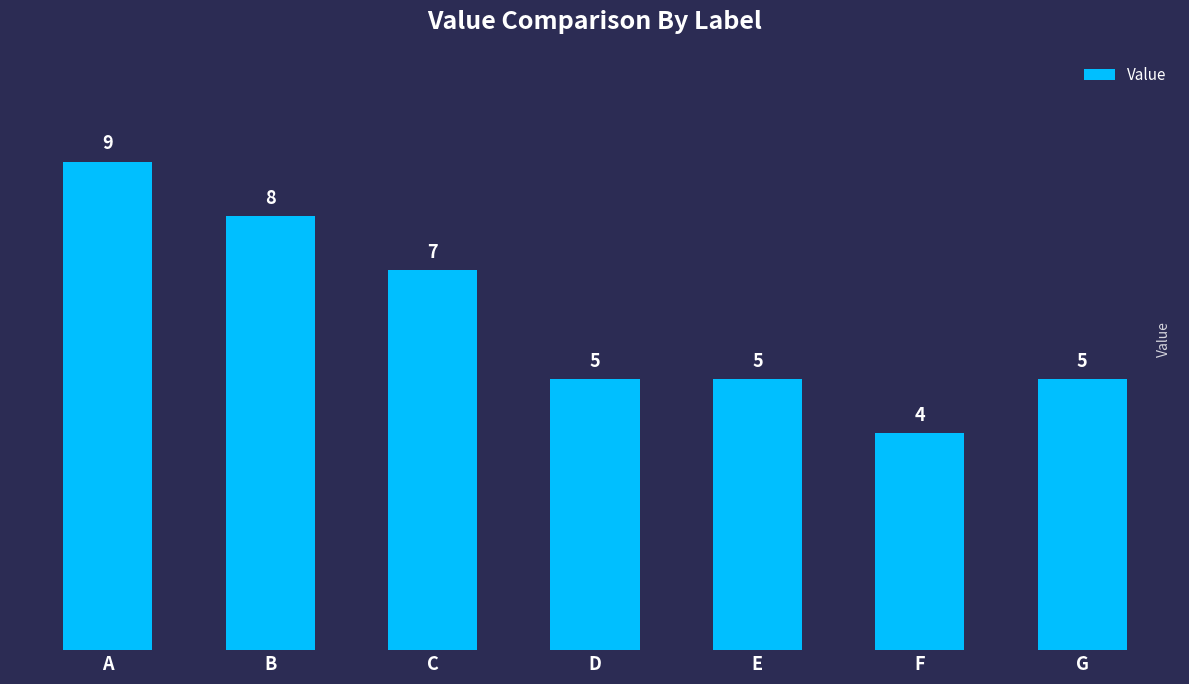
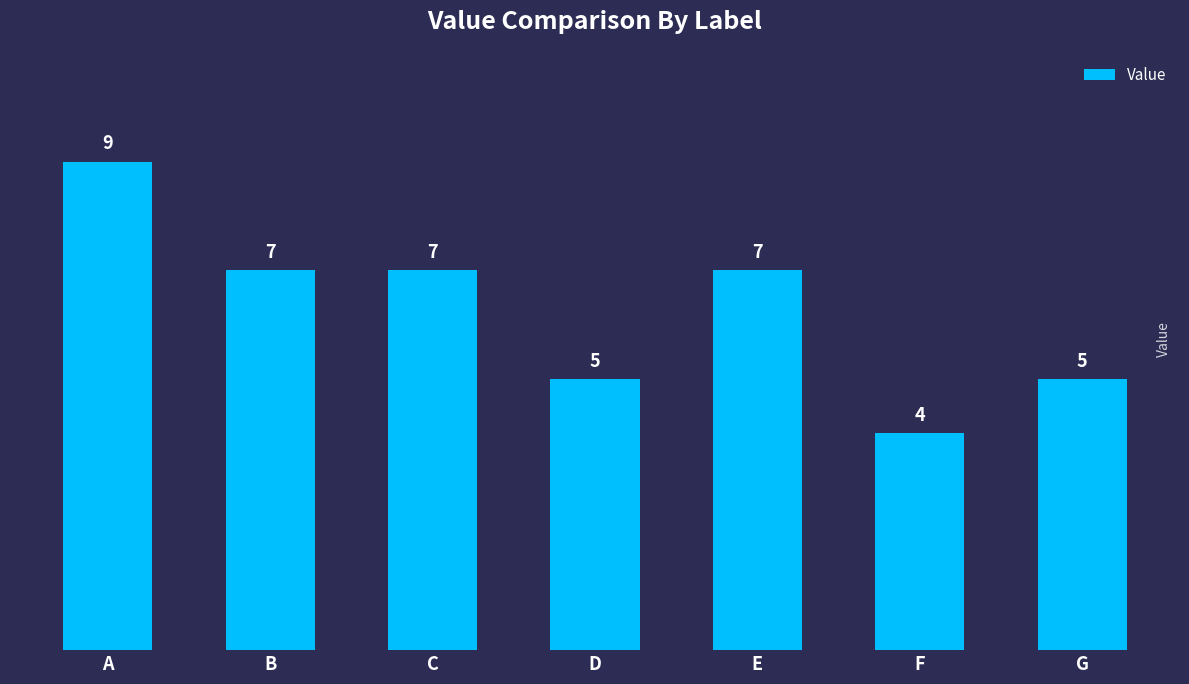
  {
    "A": 9,
-   "B": 8,
+   "B": 7,
    "C": 7,
    "D": 5,
-   "E": 5,
+   "E": 7,
    "F": 4,
    "G": 5
  }
